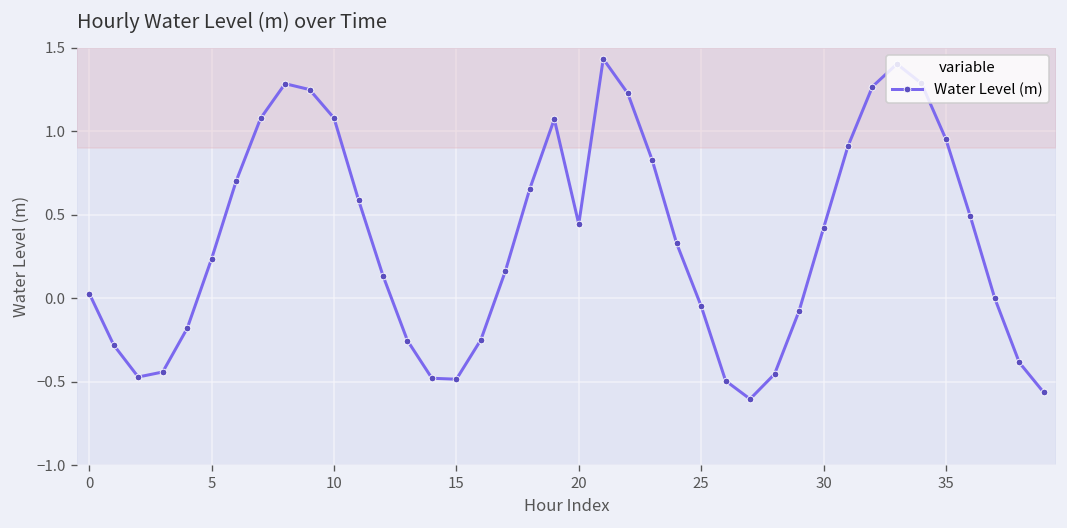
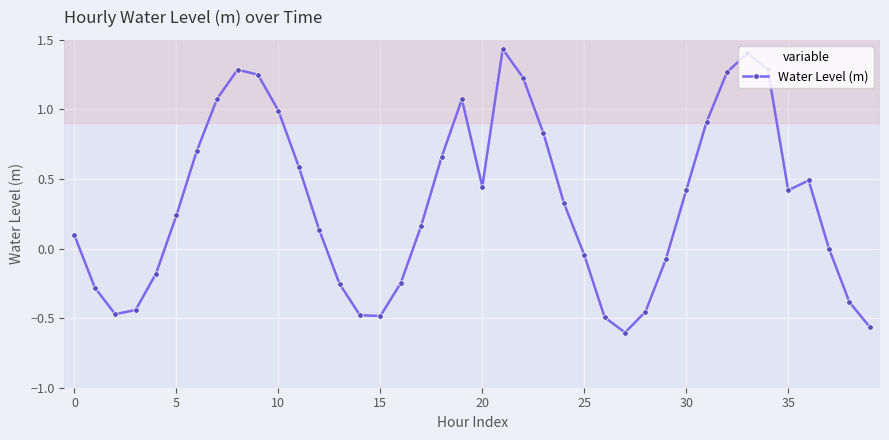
  {
-   "0": 0.03,
+   "0": 0.10,
    "5": 0.24,
-   "10": 1.08,
+   "10": 0.99,
    "15": -0.48,
    "20": 0.44,
    "25": -0.05,
    "30": 0.42,
-   "35": 0.95
+   "35": 0.42
  }
